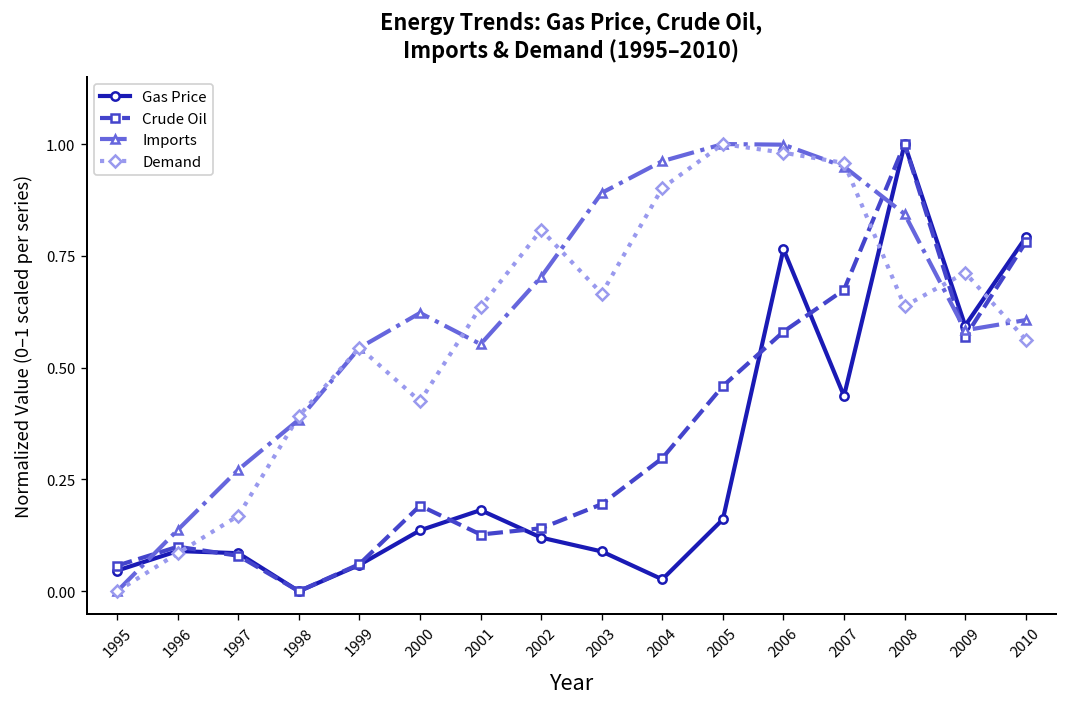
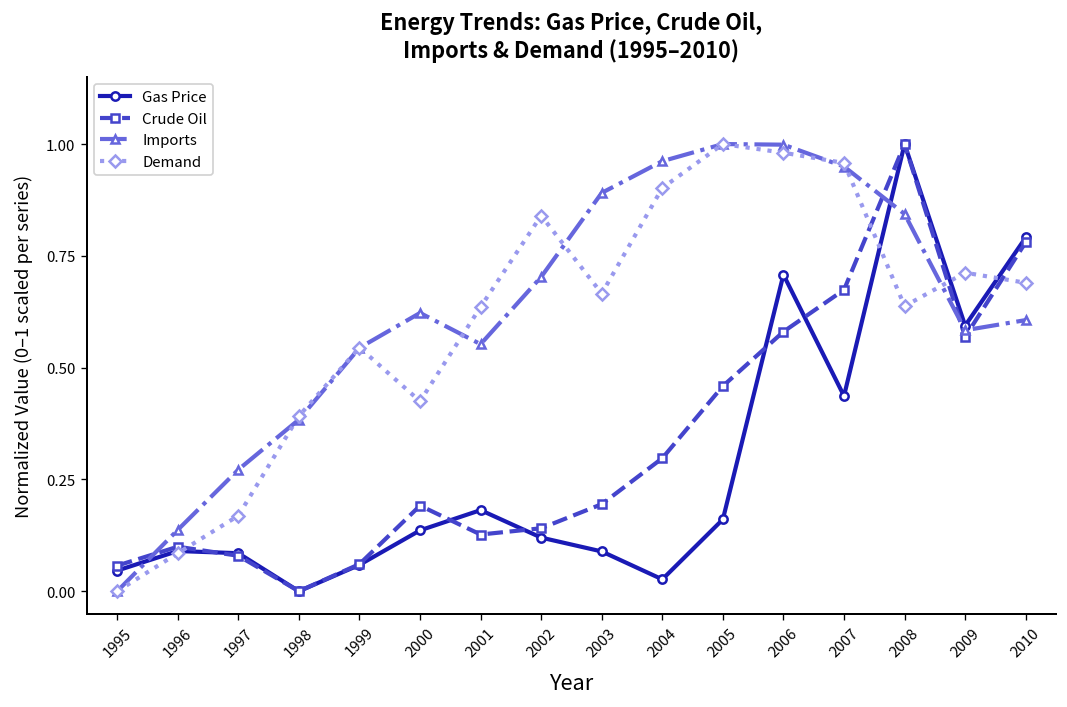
  {
    "Gas Price": {
      "1995": 0.05,
      "2000": 0.14,
      "2001": 0.18,
      "2002": 0.12,
      "2003": 0.09,
      "2004": 0.03,
      "2005": 0.16,
-     "2006": 0.76,
+     "2006": 0.71,
      "2007": 0.44,
      "2009": 0.59,
      "2010": 0.79
    },
    "Demand": {
      "1997": 0.17,
      "1998": 0.39,
      "2000": 0.42,
      "2001": 0.64,
-     "2002": 0.81,
+     "2002": 0.84,
      "2003": 0.67,
      "2004": 0.90,
      "2006": 0.98,
      "2007": 0.96,
      "2008": 0.64,
      "2009": 0.71,
-     "2010": 0.56
+     "2010": 0.69
    }
  }
